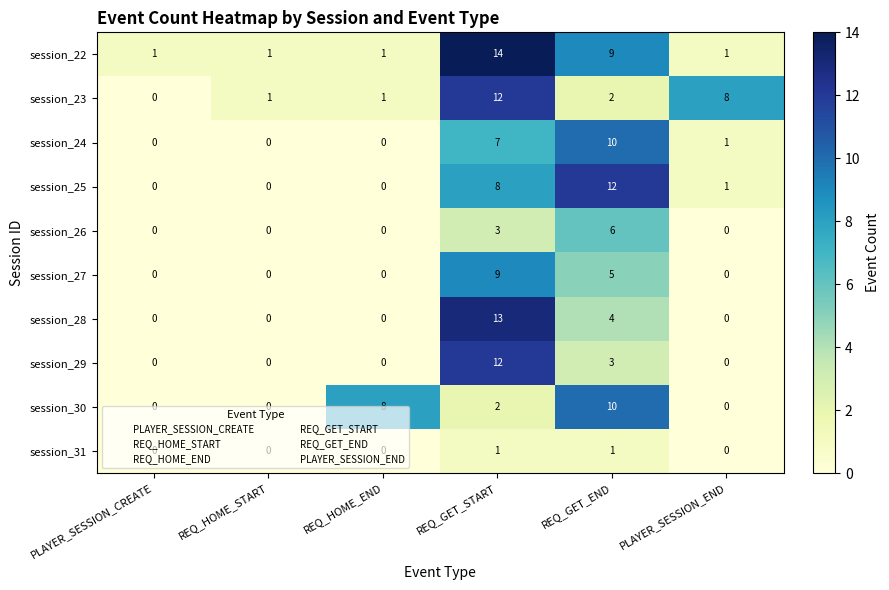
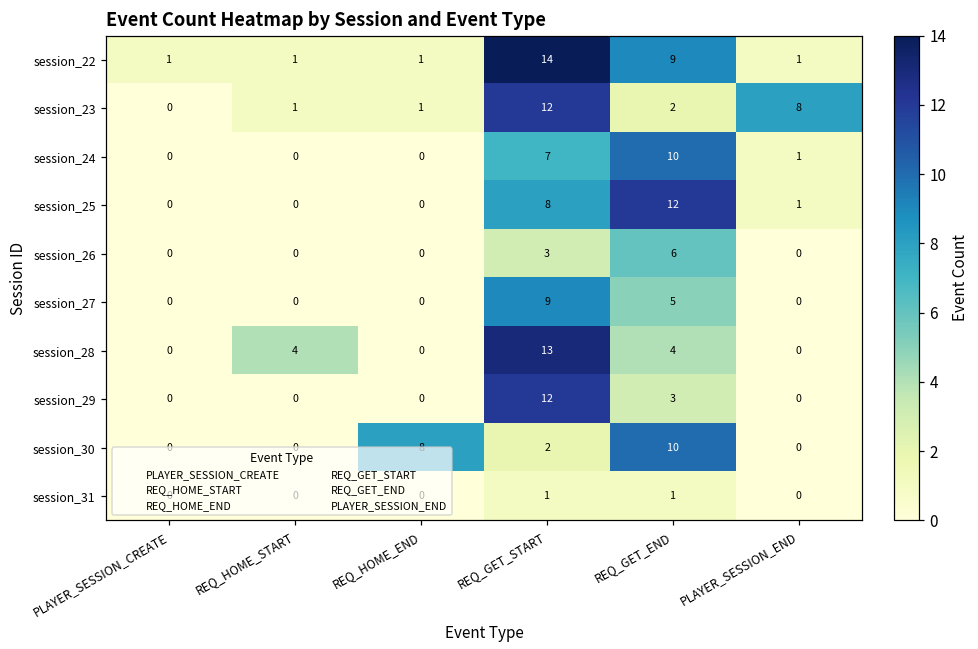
  {
    "session_22": {
      "PLAYER_SESSION_CREATE": 1,
      "REQ_HOME_START": 1,
      "REQ_HOME_END": 1,
      "REQ_GET_START": 14,
      "REQ_GET_END": 9,
      "PLAYER_SESSION_END": 1
    },
    "session_23": {
      "PLAYER_SESSION_CREATE": 0,
      "REQ_HOME_START": 1,
      "REQ_HOME_END": 1,
      "REQ_GET_START": 12,
      "REQ_GET_END": 2,
      "PLAYER_SESSION_END": 8
    },
    "session_24": {
      "PLAYER_SESSION_CREATE": 0,
      "REQ_HOME_START": 0,
      "REQ_HOME_END": 0,
      "REQ_GET_START": 7,
      "REQ_GET_END": 10,
      "PLAYER_SESSION_END": 1
    },
    "session_25": {
      "PLAYER_SESSION_CREATE": 0,
      "REQ_HOME_START": 0,
      "REQ_HOME_END": 0,
      "REQ_GET_START": 8,
      "REQ_GET_END": 12,
      "PLAYER_SESSION_END": 1
    },
    "session_26": {
      "PLAYER_SESSION_CREATE": 0,
      "REQ_HOME_START": 0,
      "REQ_HOME_END": 0,
      "REQ_GET_START": 3,
      "REQ_GET_END": 6,
      "PLAYER_SESSION_END": 0
    },
    "session_27": {
      "PLAYER_SESSION_CREATE": 0,
      "REQ_HOME_START": 0,
      "REQ_HOME_END": 0,
      "REQ_GET_START": 9,
      "REQ_GET_END": 5,
      "PLAYER_SESSION_END": 0
    },
    "session_28": {
      "PLAYER_SESSION_CREATE": 0,
-     "REQ_HOME_START": 0,
+     "REQ_HOME_START": 4,
      "REQ_HOME_END": 0,
      "REQ_GET_START": 13,
      "REQ_GET_END": 4,
      "PLAYER_SESSION_END": 0
    },
    "session_29": {
      "PLAYER_SESSION_CREATE": 0,
      "REQ_HOME_START": 0,
      "REQ_HOME_END": 0,
      "REQ_GET_START": 12,
      "REQ_GET_END": 3,
      "PLAYER_SESSION_END": 0
    },
    "session_30": {
      "REQ_GET_START": 2,
      "REQ_GET_END": 10,
      "PLAYER_SESSION_END": 0
    },
    "session_31": {
      "REQ_GET_START": 1,
      "REQ_GET_END": 1,
      "PLAYER_SESSION_END": 0
    }
  }
